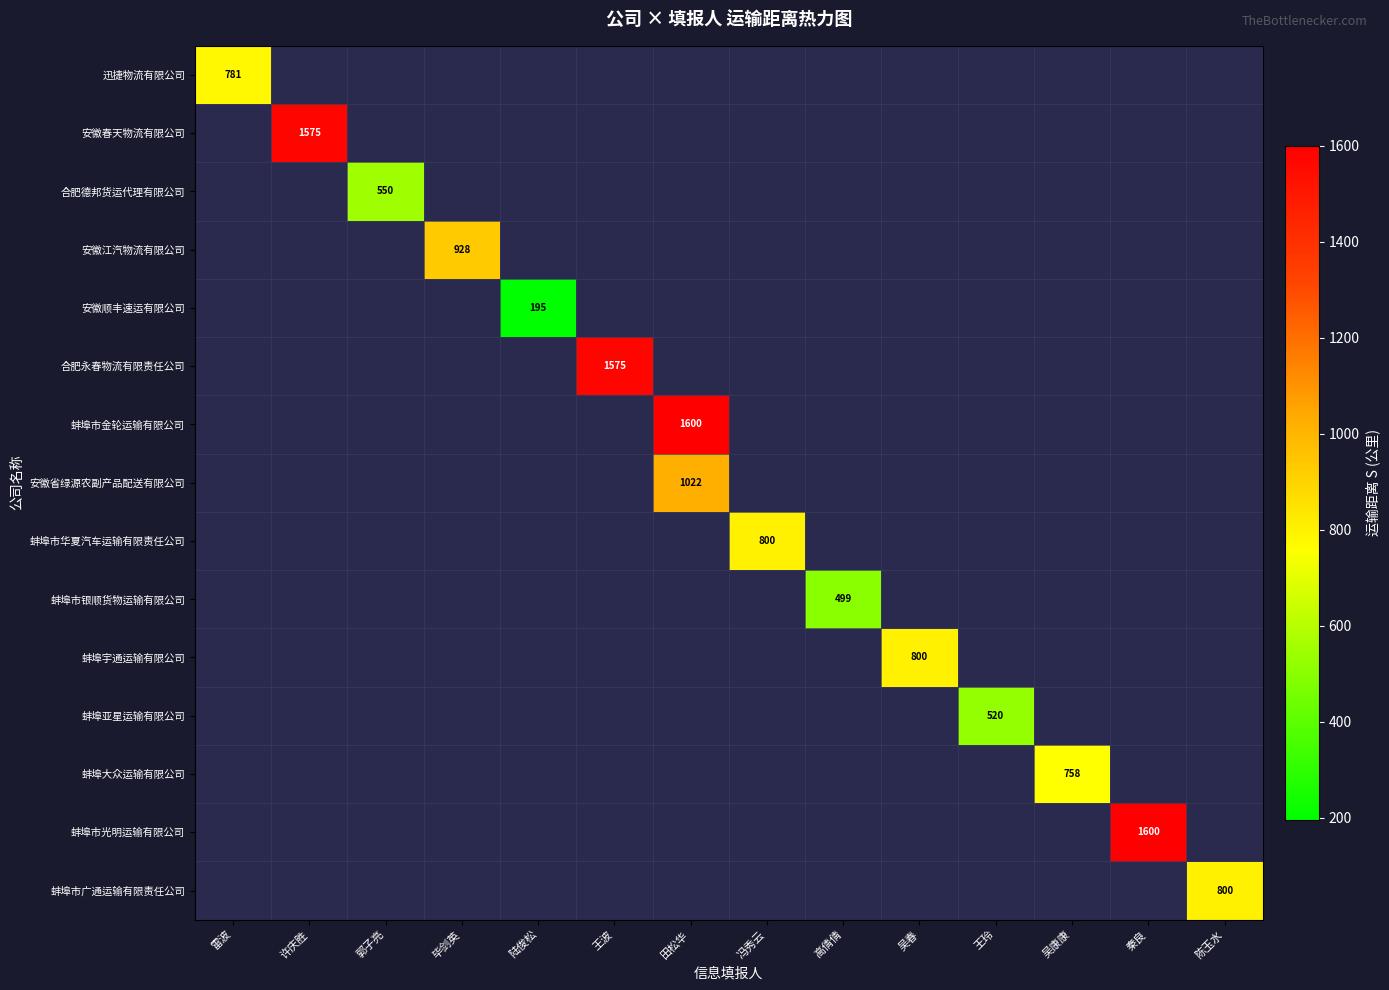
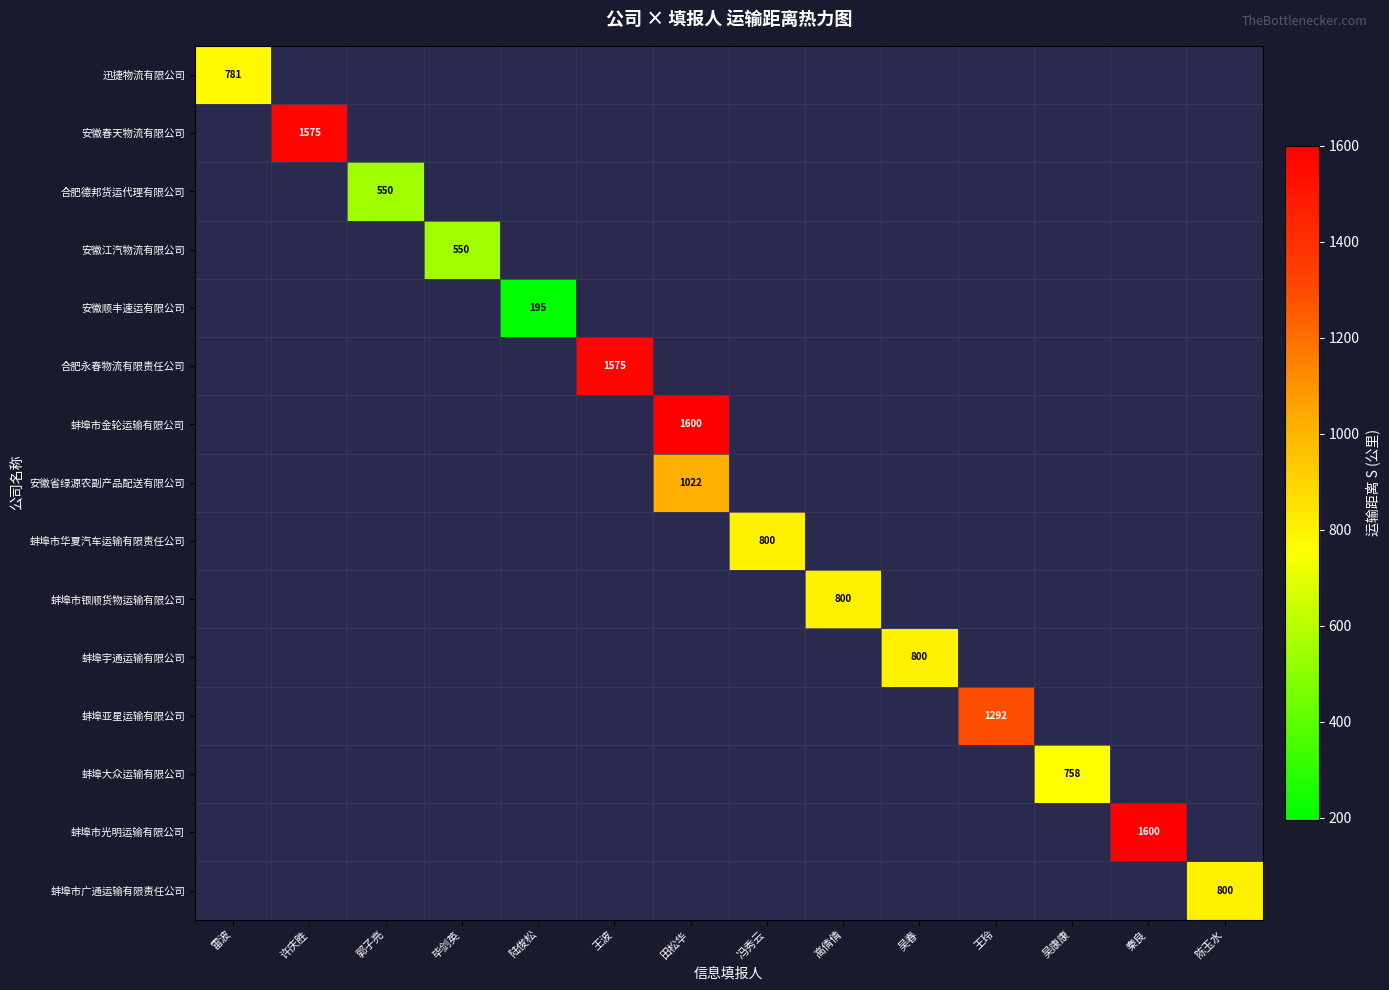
  {
    "迅捷物流有限公司": {
      "雷波": 781
    },
    "安徽春天物流有限公司": {
      "许庆胜": 1575
    },
    "合肥德邦货运代理有限公司": {
      "郭子亮": 550
    },
    "安徽江汽物流有限公司": {
-     "毕剑英": 928
+     "毕剑英": 550
    },
    "安徽顺丰速运有限公司": {
      "陆俊松": 195
    },
    "合肥永春物流有限责任公司": {
      "王波": 1575
    },
    "蚌埠市金轮运输有限公司": {
      "田松华": 1600
    },
    "安徽省绿源农副产品配送有限公司": {
      "田松华": 1022
    },
    "蚌埠市华夏汽车运输有限责任公司": {
      "冯秀云": 800
    },
    "蚌埠市银顺货物运输有限公司": {
-     "高倩倩": 499
+     "高倩倩": 800
    },
    "蚌埠宇通运输有限公司": {
      "吴春": 800
    },
    "蚌埠亚星运输有限公司": {
-     "王玲": 520
+     "王玲": 1292
    },
    "蚌埠大众运输有限公司": {
      "吴康康": 758
    },
    "蚌埠市光明运输有限公司": {
      "秦良": 1600
    },
    "蚌埠市广通运输有限责任公司": {
      "陈玉水": 800
    }
  }
